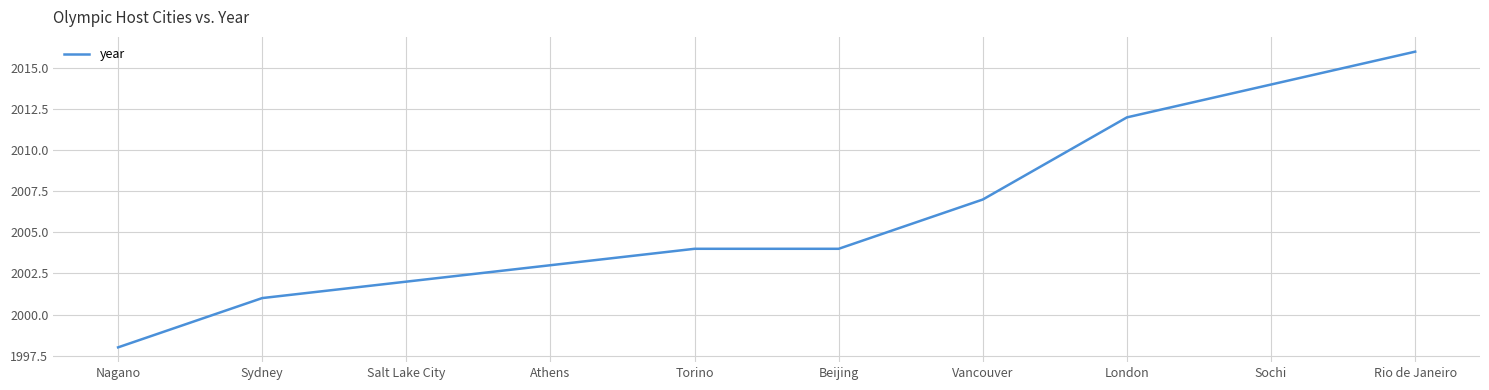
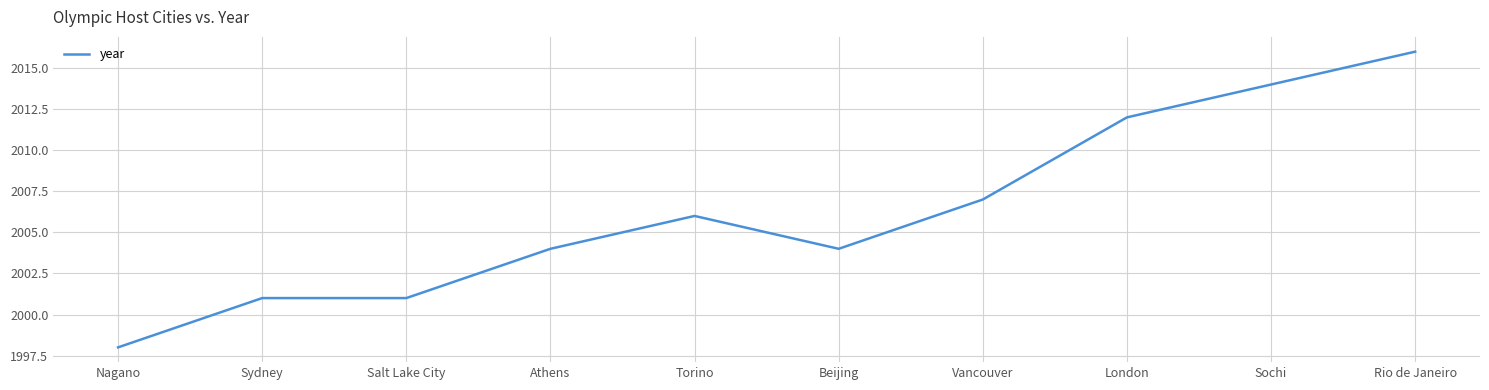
  {
    "Nagano": 1998,
    "Sydney": 2001,
-   "Salt Lake City": 2002,
-   "Athens": 2003,
-   "Torino": 2004,
+   "Salt Lake City": 2001,
+   "Athens": 2004,
+   "Torino": 2006,
    "Beijing": 2004,
    "Vancouver": 2007,
    "London": 2012,
    "Sochi": 2014,
    "Rio de Janeiro": 2016
  }
